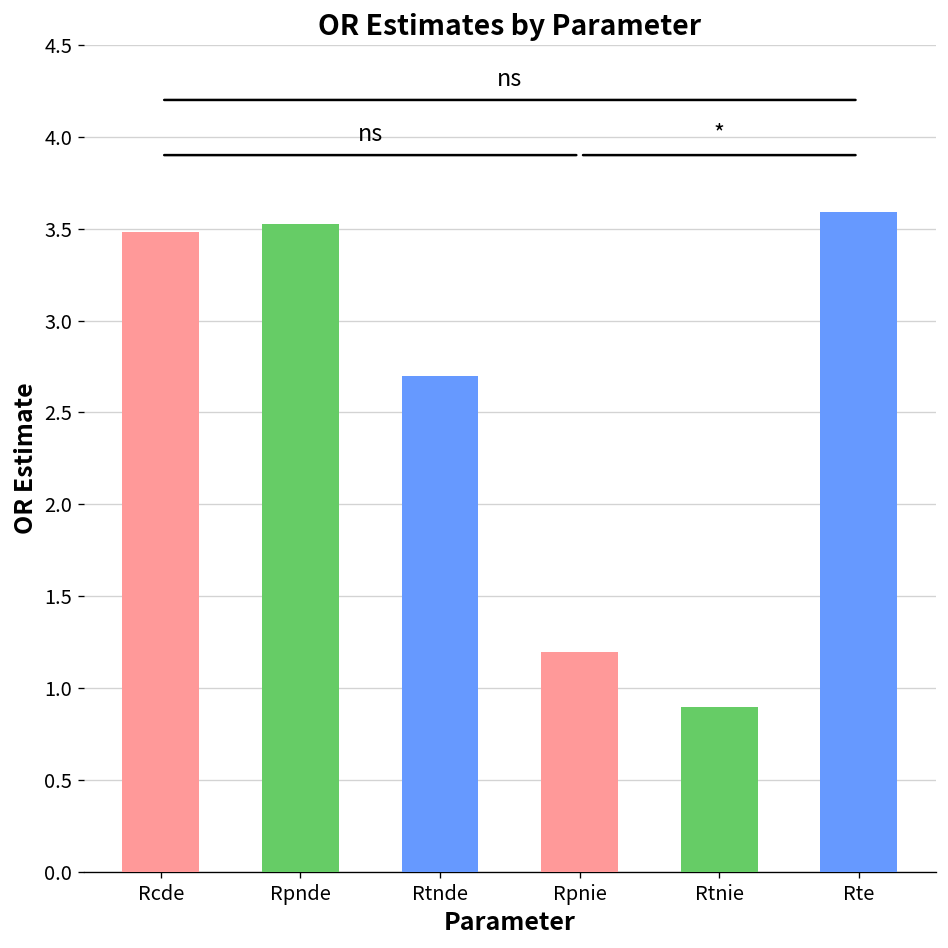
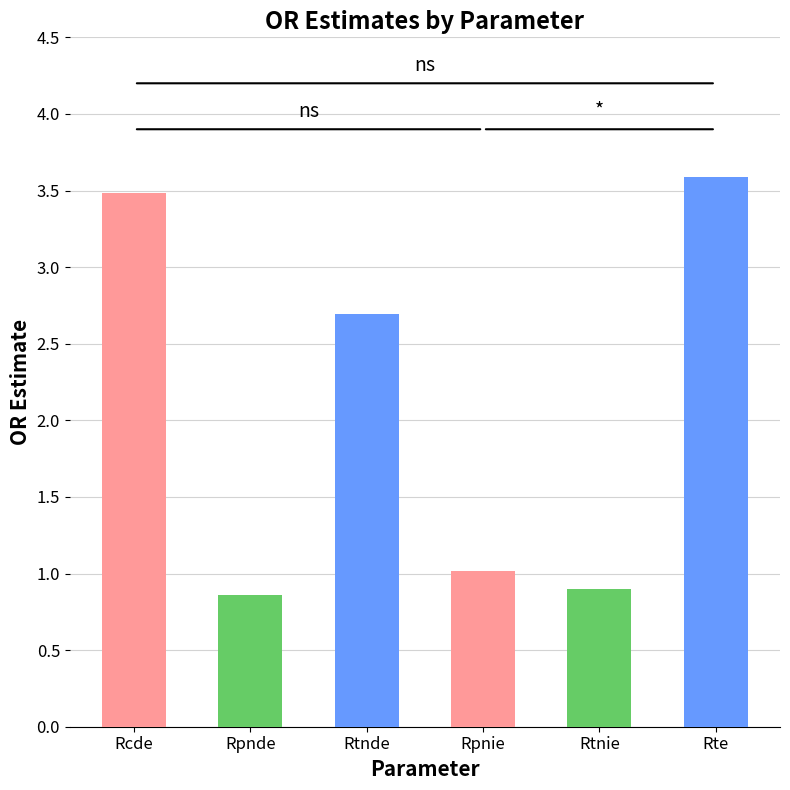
  {
    "Rcde": 3.48,
-   "Rpnde": 3.53,
+   "Rpnde": 0.86,
    "Rtnde": 2.70,
-   "Rpnie": 1.20,
+   "Rpnie": 1.01,
    "Rtnie": 0.90,
    "Rte": 3.59
  }
